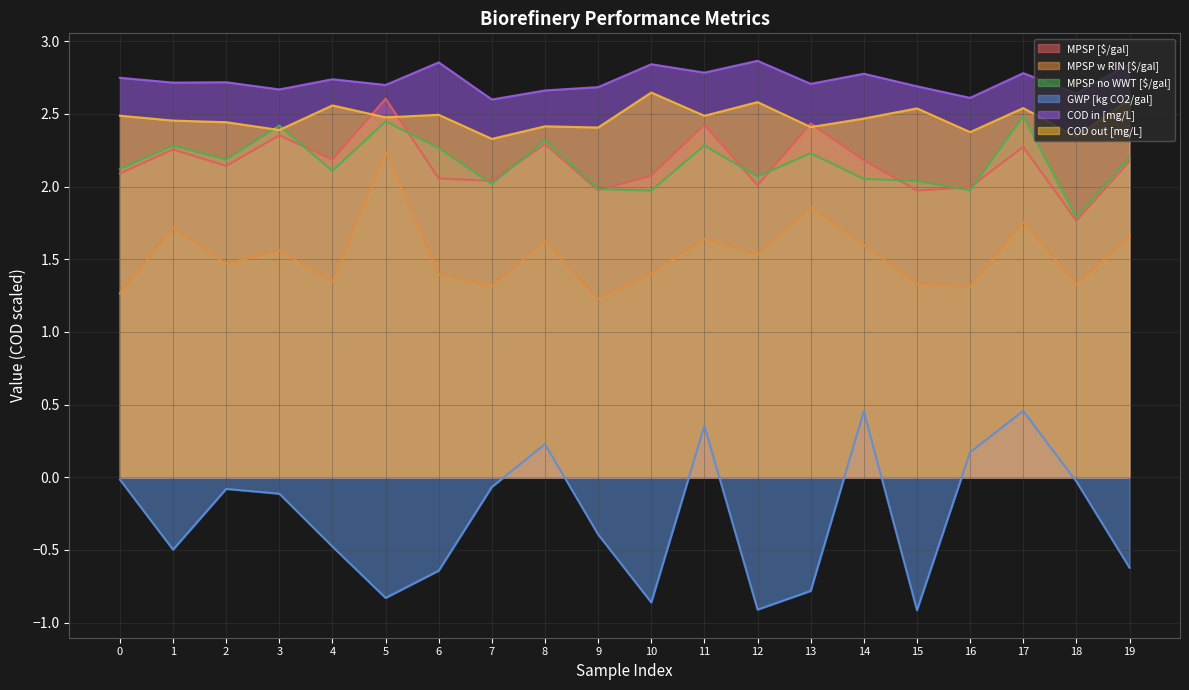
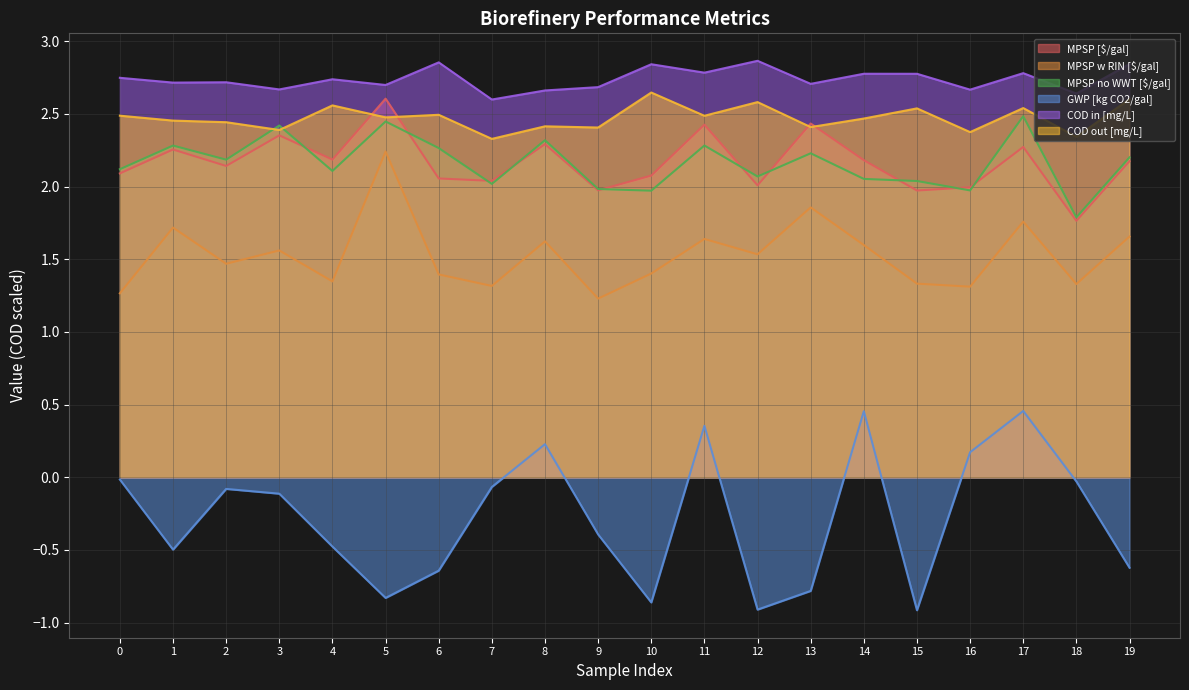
  {
    "MPSP no WWT [$/gal]": {
      "0": 2.12,
      "1": 2.28,
      "2": 2.18,
      "3": 2.42,
      "4": 2.11,
      "5": 2.45,
      "6": 2.26,
      "7": 2.02,
      "8": 2.32,
      "10": 1.97,
      "11": 2.28,
      "12": 2.07,
      "13": 2.23,
      "14": 2.05,
      "15": 2.04,
      "16": 1.97,
      "17": 2.48,
      "18": 1.79,
      "19": 2.20
    },
    "COD in [mg/L]": {
      "0": 2.75,
      "1": 2.71,
      "2": 2.72,
      "3": 2.67,
      "4": 2.74,
      "5": 2.70,
      "6": 2.85,
      "7": 2.60,
      "8": 2.66,
      "9": 2.68,
      "10": 2.84,
      "11": 2.78,
      "12": 2.86,
      "13": 2.71,
      "14": 2.78,
-     "15": 2.69,
-     "16": 2.61,
+     "15": 2.78,
+     "16": 2.67,
      "17": 2.78
    }
  }
